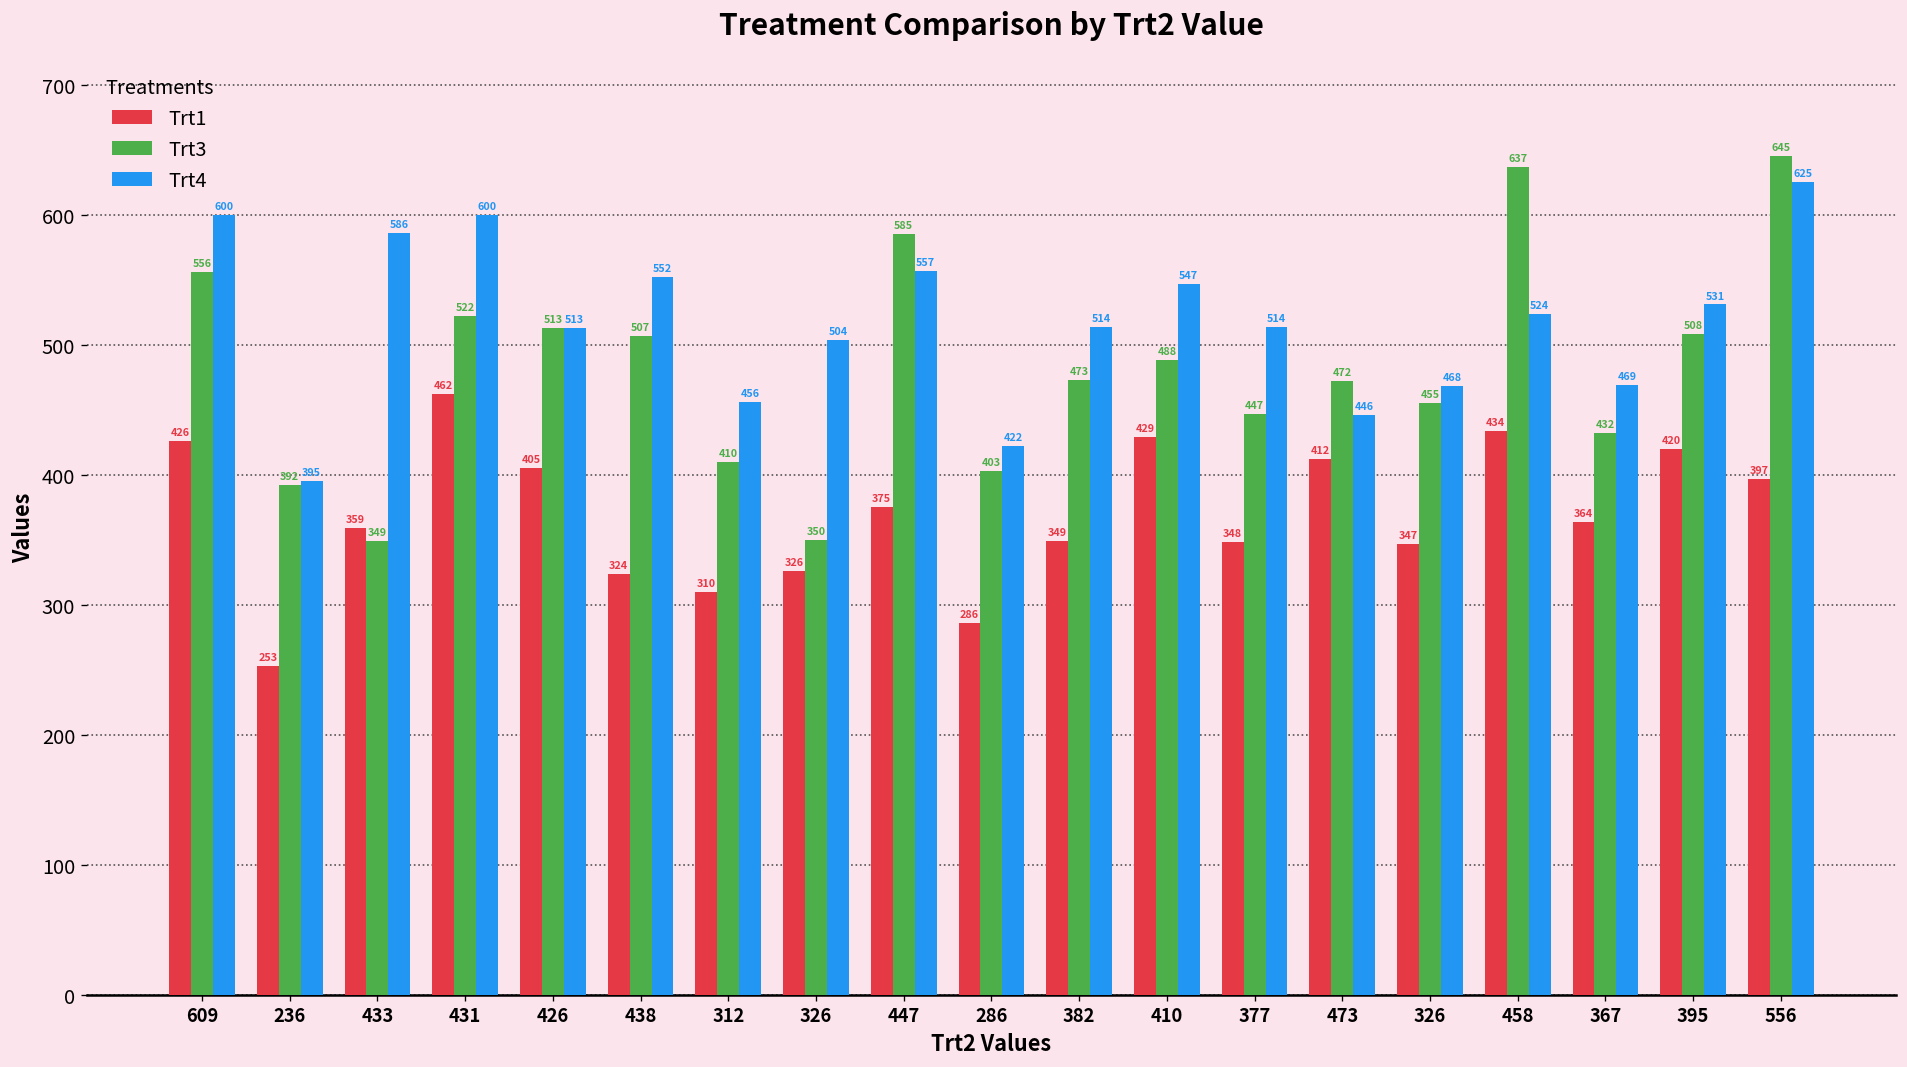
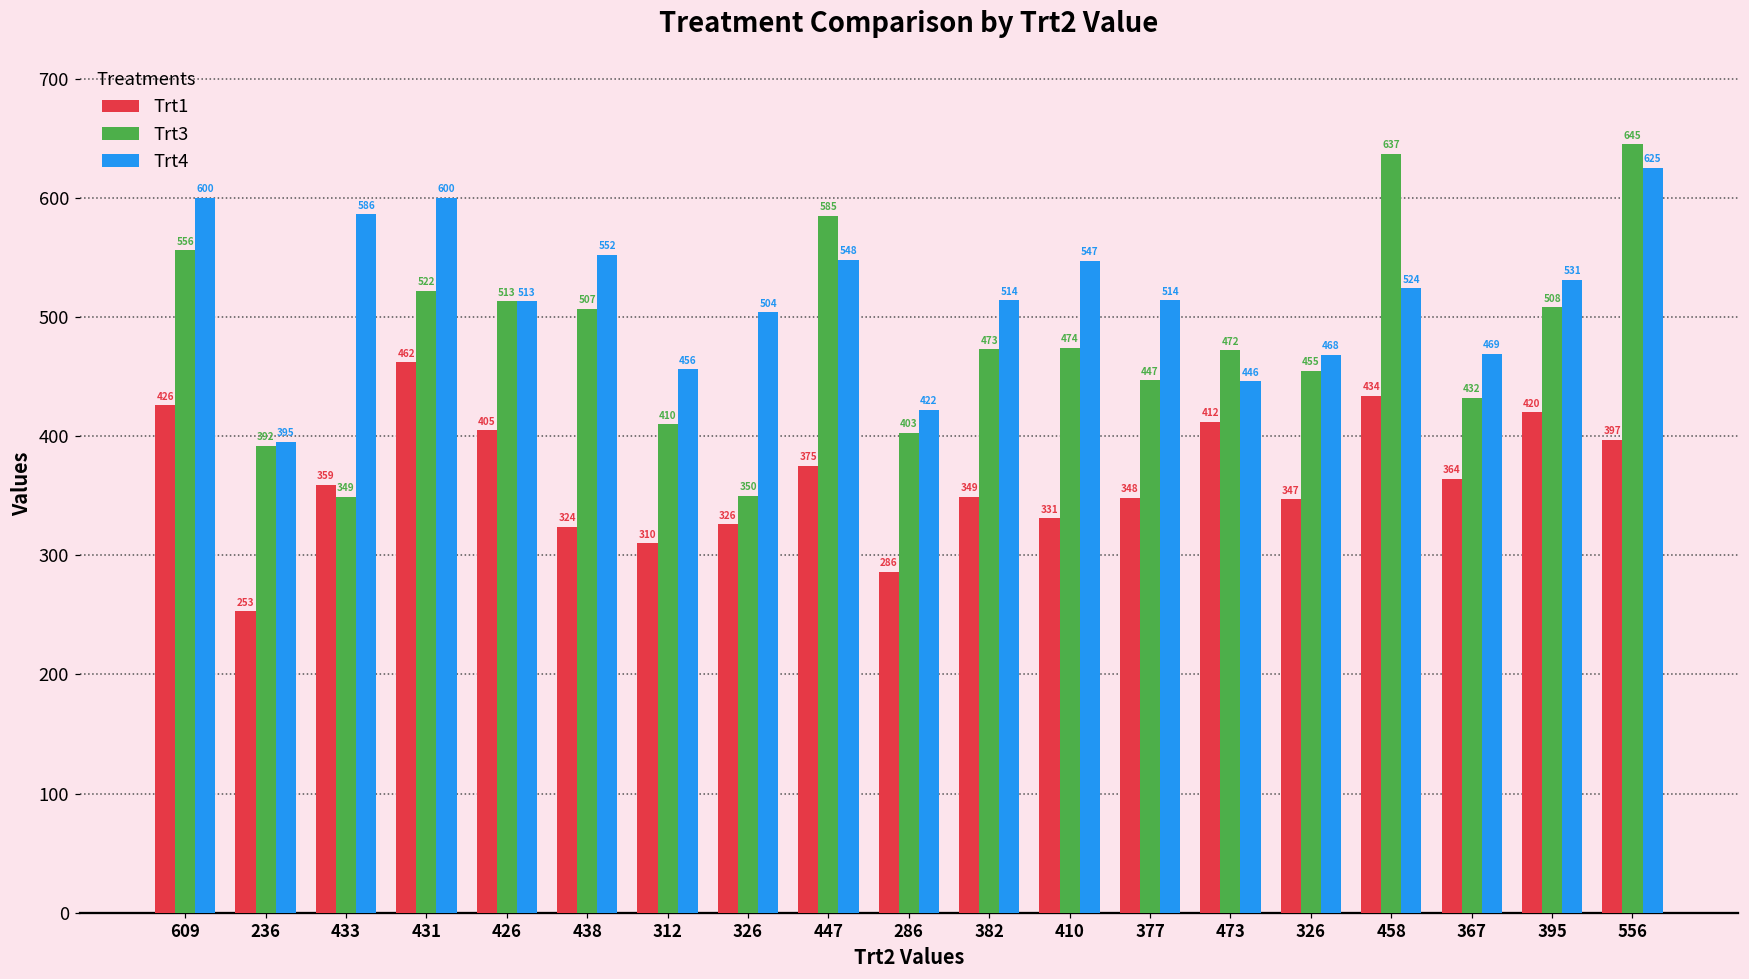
  {
    "Trt1": {
      "609": 426,
      "236": 253,
      "433": 359,
      "431": 462,
      "426": 405,
      "438": 324,
      "312": 310,
      "447": 375,
      "286": 286,
      "382": 349,
-     "410": 429,
+     "410": 331,
      "377": 348,
      "473": 412,
      "458": 434,
      "367": 364,
      "395": 420,
      "556": 397
    },
    "Trt3": {
      "609": 556,
      "236": 392,
      "433": 349,
      "431": 522,
      "426": 513,
      "438": 507,
      "312": 410,
      "447": 585,
      "286": 403,
      "382": 473,
-     "410": 488,
+     "410": 474,
      "377": 447,
      "473": 472,
      "458": 637,
      "367": 432,
      "395": 508,
      "556": 645
    },
    "Trt4": {
      "609": 600,
      "236": 395,
      "433": 586,
      "431": 600,
      "426": 513,
      "438": 552,
      "312": 456,
-     "447": 557,
+     "447": 548,
      "286": 422,
      "382": 514,
      "410": 547,
      "377": 514,
      "473": 446,
      "458": 524,
      "367": 469,
      "395": 531,
      "556": 625
    }
  }
